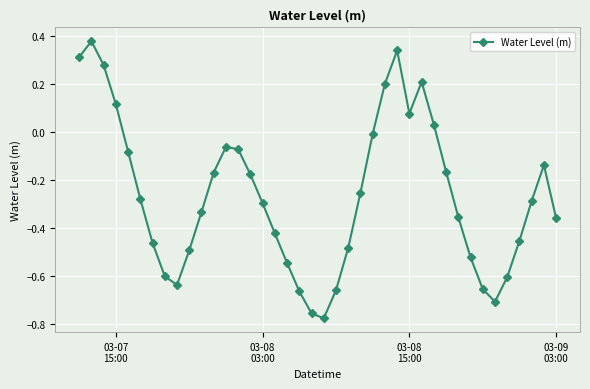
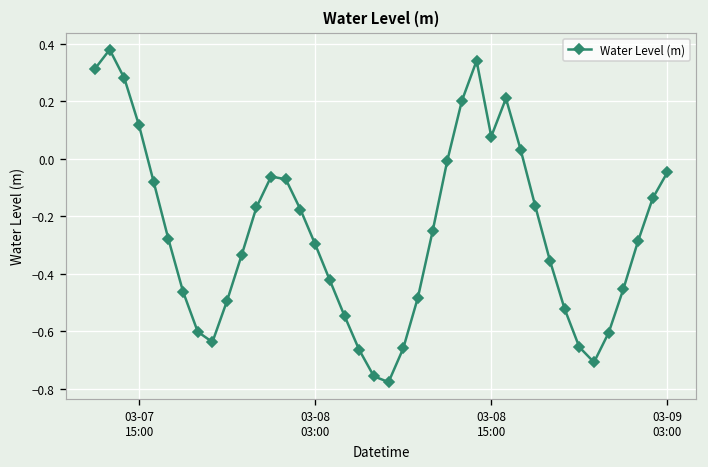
  {
    "03-07 15:00": 0.12,
    "03-08 03:00": -0.30,
    "03-08 15:00": 0.08,
-   "03-09 03:00": -0.36
+   "03-09 03:00": -0.05
  }
